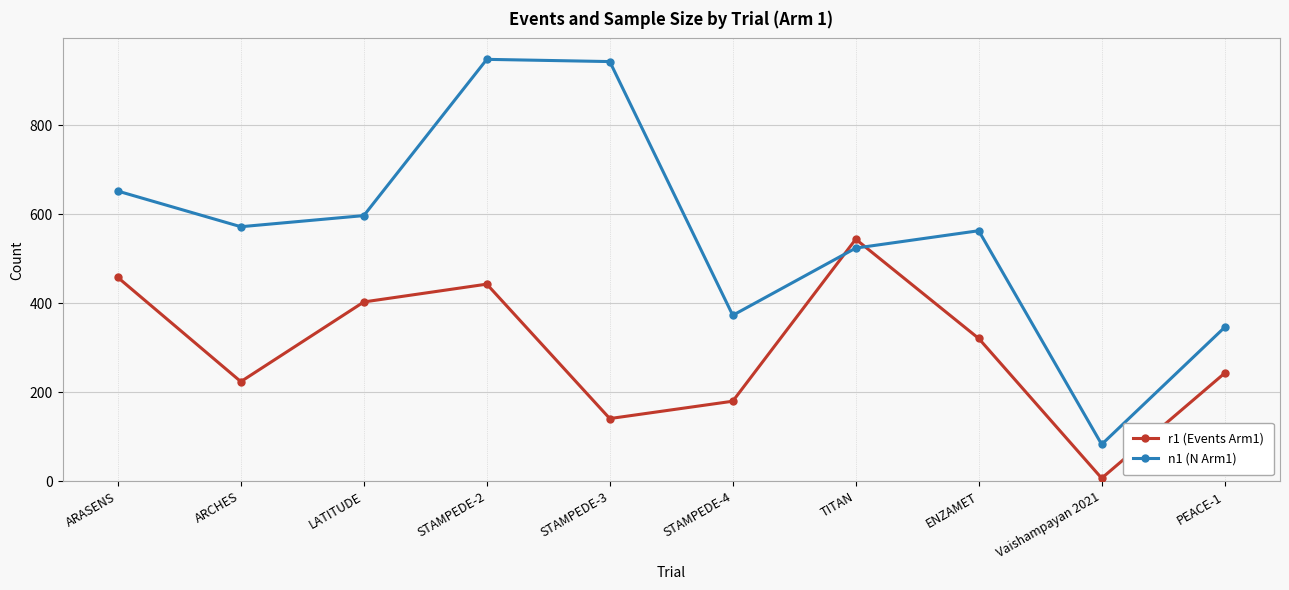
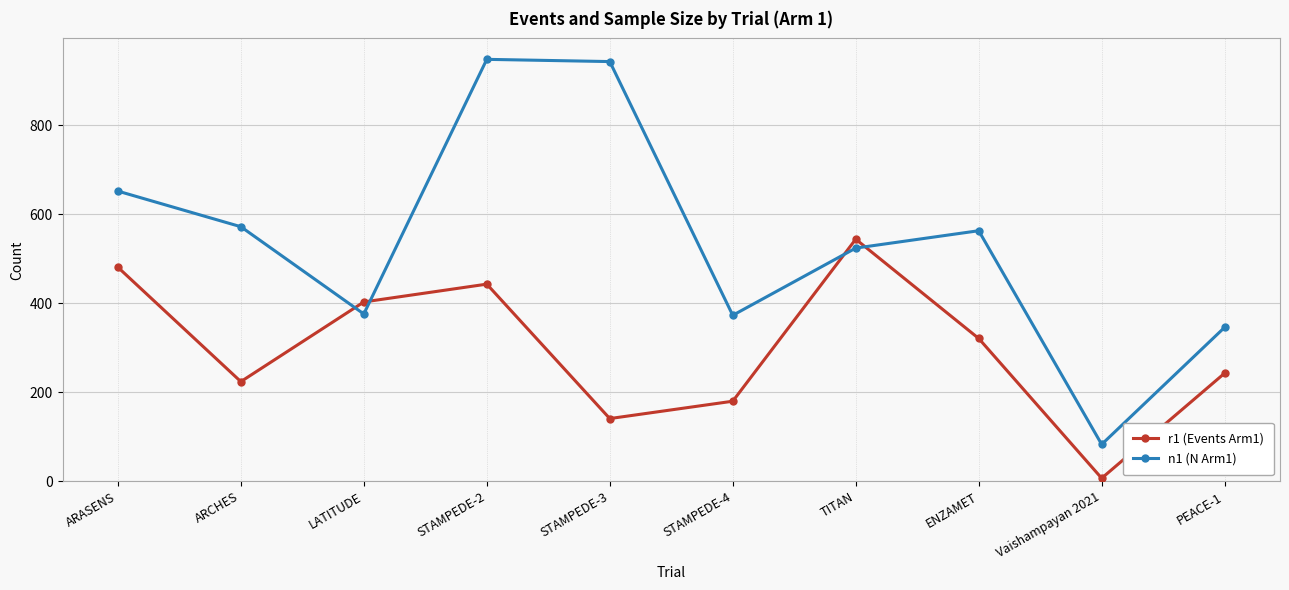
  {
    "r1 (Events Arm1)": {
-     "ARASENS": 460,
+     "ARASENS": 480,
      "ARCHES": 220,
      "LATITUDE": 400,
      "STAMPEDE-2": 440,
      "STAMPEDE-3": 140,
      "STAMPEDE-4": 180,
      "TITAN": 540,
      "ENZAMET": 320,
      "Vaishampayan 2021": 10,
      "PEACE-1": 240
    },
    "n1 (N Arm1)": {
      "ARASENS": 650,
      "ARCHES": 570,
-     "LATITUDE": 600,
+     "LATITUDE": 380,
      "STAMPEDE-2": 950,
      "STAMPEDE-3": 940,
      "STAMPEDE-4": 370,
      "TITAN": 520,
      "ENZAMET": 560,
      "Vaishampayan 2021": 80,
      "PEACE-1": 350
    }
  }
